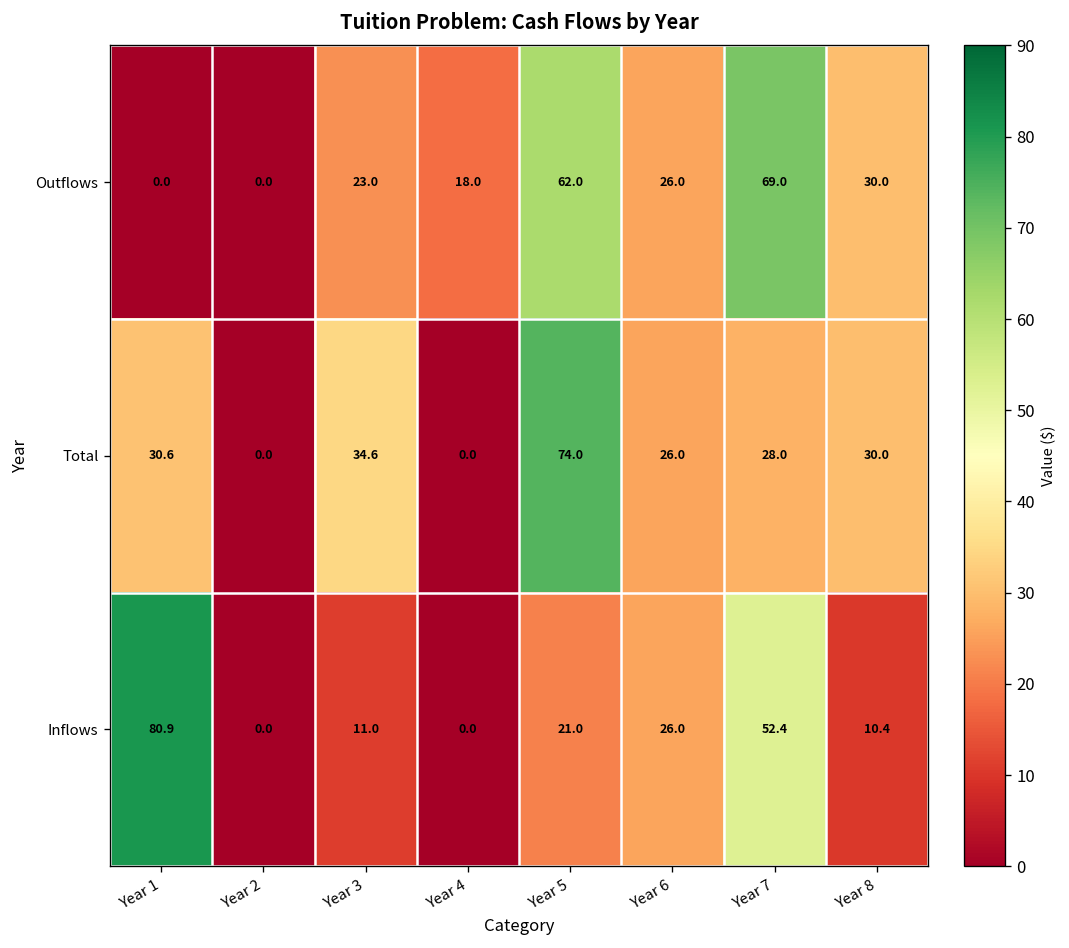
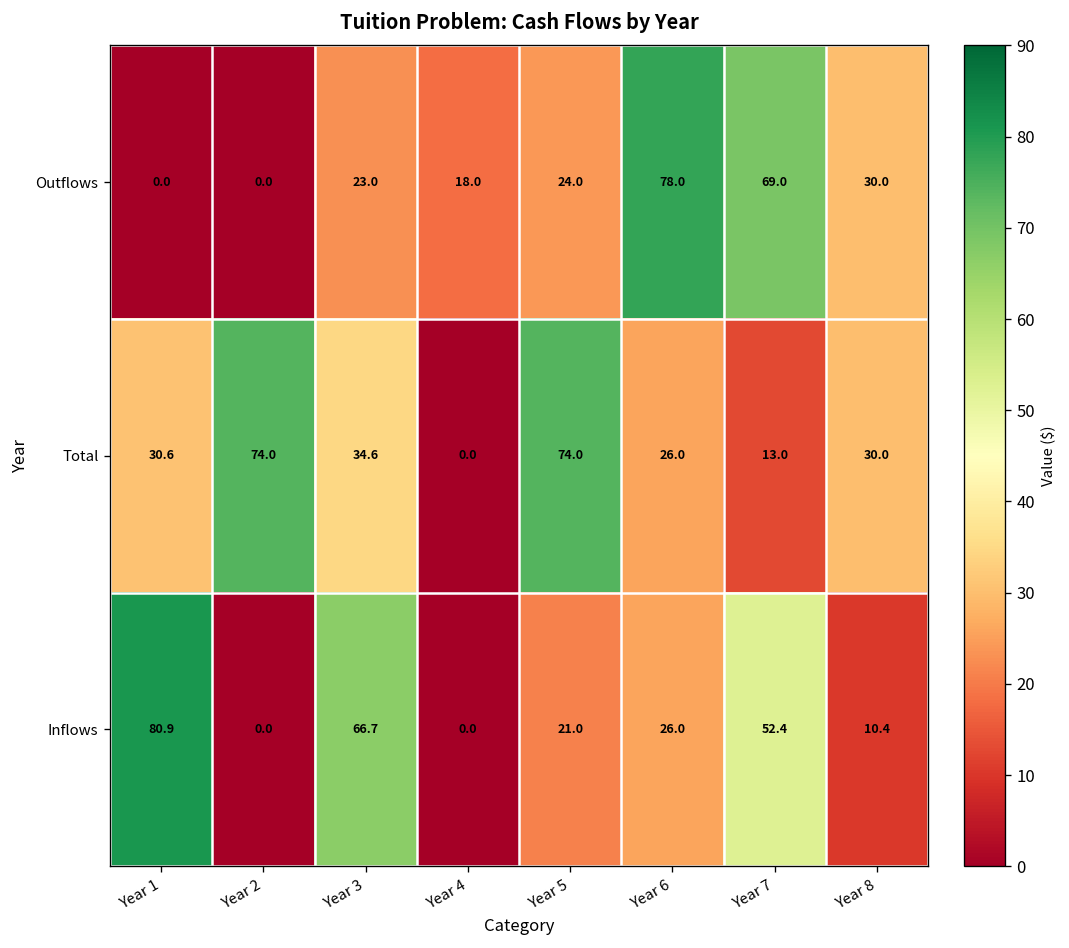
  {
    "Outflows": {
      "Year 1": 0.0,
      "Year 2": 0.0,
      "Year 3": 23.0,
      "Year 4": 18.0,
-     "Year 5": 62.0,
-     "Year 6": 26.0,
+     "Year 5": 24.0,
+     "Year 6": 78.0,
      "Year 7": 69.0,
      "Year 8": 30.0
    },
    "Total": {
      "Year 1": 30.6,
-     "Year 2": 0.0,
+     "Year 2": 74.0,
      "Year 3": 34.6,
      "Year 4": 0.0,
      "Year 5": 74.0,
      "Year 6": 26.0,
-     "Year 7": 28.0,
+     "Year 7": 13.0,
      "Year 8": 30.0
    },
    "Inflows": {
      "Year 1": 80.9,
      "Year 2": 0.0,
-     "Year 3": 11.0,
+     "Year 3": 66.7,
      "Year 4": 0.0,
      "Year 5": 21.0,
      "Year 6": 26.0,
      "Year 7": 52.4,
      "Year 8": 10.4
    }
  }
